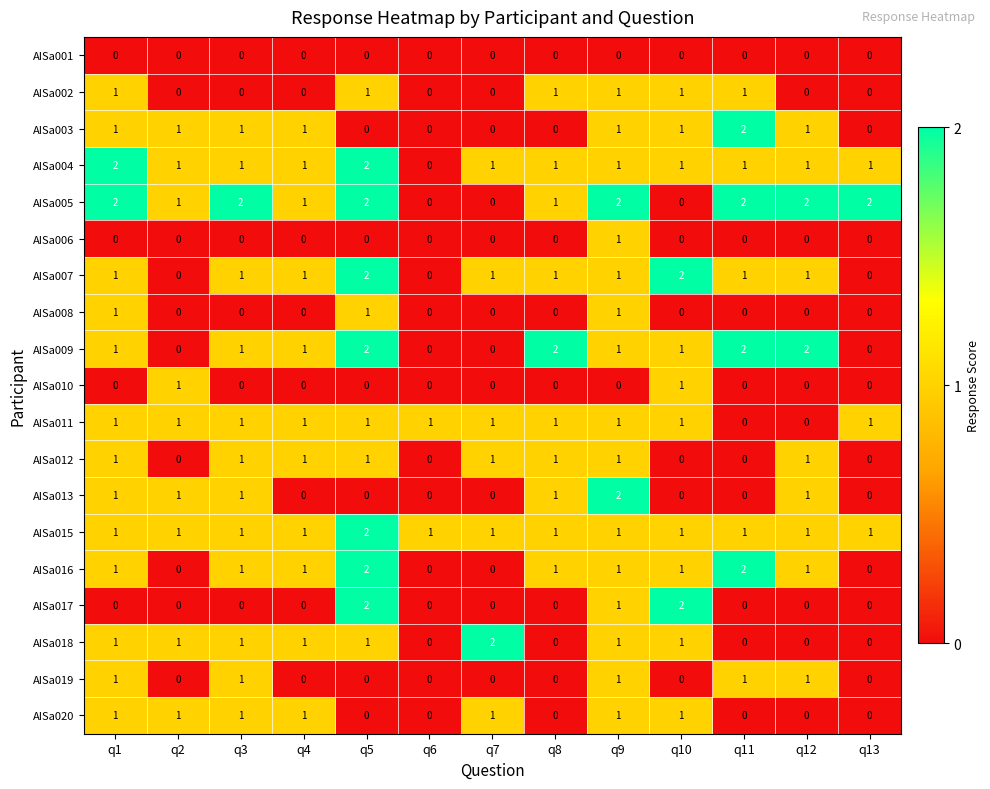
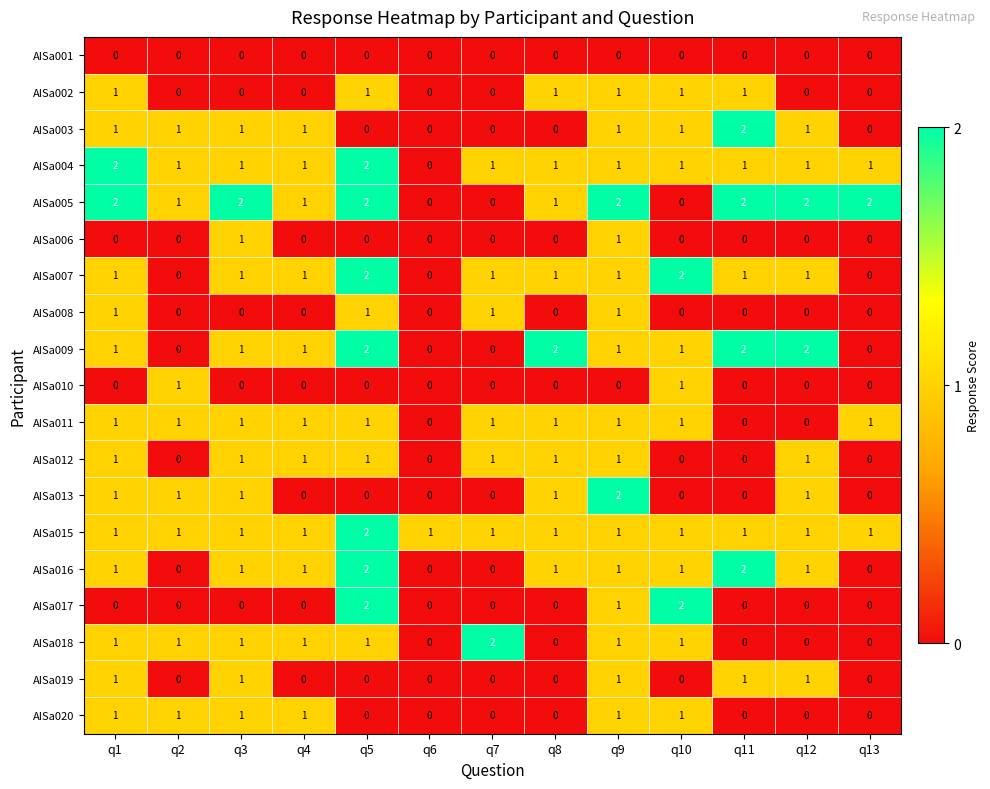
  {
    "AISa006": {
      "q1": 0,
      "q2": 0,
-     "q3": 0,
+     "q3": 1,
      "q4": 0,
      "q5": 0,
      "q6": 0,
      "q7": 0,
      "q8": 0,
      "q9": 1,
      "q10": 0,
      "q11": 0,
      "q12": 0,
      "q13": 0
    },
    "AISa008": {
      "q1": 1,
      "q2": 0,
      "q3": 0,
      "q4": 0,
      "q5": 1,
      "q6": 0,
-     "q7": 0,
+     "q7": 1,
      "q8": 0,
      "q9": 1,
      "q10": 0,
      "q11": 0,
      "q12": 0,
      "q13": 0
    },
    "AISa011": {
      "q1": 1,
      "q2": 1,
      "q3": 1,
      "q4": 1,
      "q5": 1,
-     "q6": 1,
+     "q6": 0,
      "q7": 1,
      "q8": 1,
      "q9": 1,
      "q10": 1,
      "q11": 0,
      "q12": 0,
      "q13": 1
    },
    "AISa020": {
      "q1": 1,
      "q2": 1,
      "q3": 1,
      "q4": 1,
      "q5": 0,
      "q6": 0,
-     "q7": 1,
+     "q7": 0,
      "q8": 0,
      "q9": 1,
      "q10": 1,
      "q11": 0,
      "q12": 0,
      "q13": 0
    }
  }
